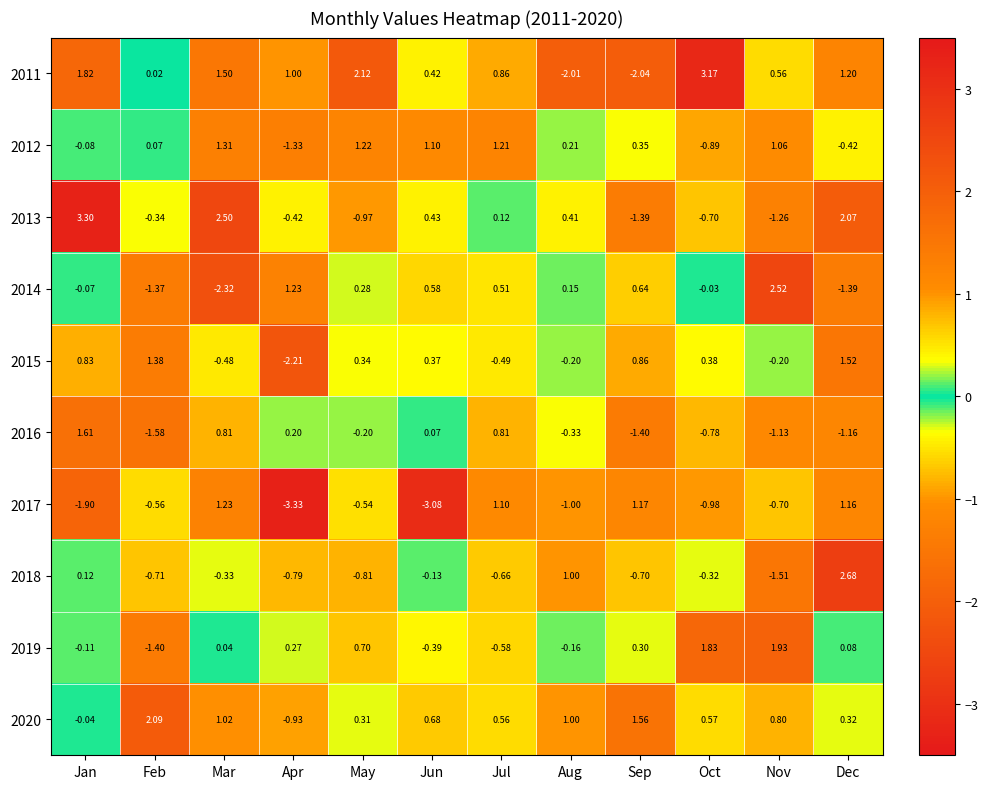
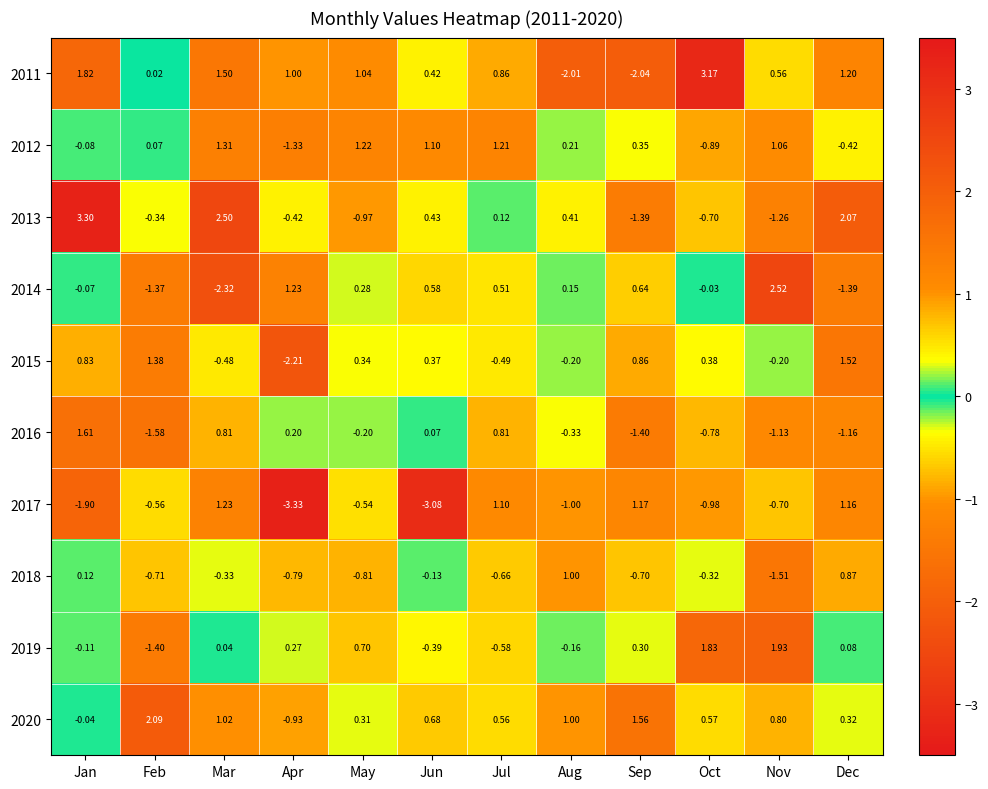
  {
    "2011": {
      "Jan": 1.82,
      "Feb": 0.02,
      "Mar": 1.50,
      "Apr": 1.00,
-     "May": 2.12,
+     "May": 1.04,
      "Jun": 0.42,
      "Jul": 0.86,
      "Aug": -2.01,
      "Sep": -2.04,
      "Oct": 3.17,
      "Nov": 0.56,
      "Dec": 1.20
    },
    "2012": {
      "Jan": -0.08,
      "Feb": 0.07,
      "Mar": 1.31,
      "Apr": -1.33,
      "May": 1.22,
      "Jun": 1.10,
      "Jul": 1.21,
      "Aug": 0.21,
      "Sep": 0.35,
      "Oct": -0.89,
      "Nov": 1.06,
      "Dec": -0.42
    },
    "2013": {
      "Jan": 3.30,
      "Feb": -0.34,
      "Mar": 2.50,
      "Apr": -0.42,
      "May": -0.97,
      "Jun": 0.43,
      "Jul": 0.12,
      "Aug": 0.41,
      "Sep": -1.39,
      "Oct": -0.70,
      "Nov": -1.26,
      "Dec": 2.07
    },
    "2014": {
      "Jan": -0.07,
      "Feb": -1.37,
      "Mar": -2.32,
      "Apr": 1.23,
      "May": 0.28,
      "Jun": 0.58,
      "Jul": 0.51,
      "Aug": 0.15,
      "Sep": 0.64,
      "Oct": -0.03,
      "Nov": 2.52,
      "Dec": -1.39
    },
    "2015": {
      "Jan": 0.83,
      "Feb": 1.38,
      "Mar": -0.48,
      "Apr": -2.21,
      "May": 0.34,
      "Jun": 0.37,
      "Jul": -0.49,
      "Aug": -0.20,
      "Sep": 0.86,
      "Oct": 0.38,
      "Nov": -0.20,
      "Dec": 1.52
    },
    "2016": {
      "Jan": 1.61,
      "Feb": -1.58,
      "Mar": 0.81,
      "Apr": 0.20,
      "May": -0.20,
      "Jun": 0.07,
      "Jul": 0.81,
      "Aug": -0.33,
      "Sep": -1.40,
      "Oct": -0.78,
      "Nov": -1.13,
      "Dec": -1.16
    },
    "2017": {
      "Jan": -1.90,
      "Feb": -0.56,
      "Mar": 1.23,
      "Apr": -3.33,
      "May": -0.54,
      "Jun": -3.08,
      "Jul": 1.10,
      "Aug": -1.00,
      "Sep": 1.17,
      "Oct": -0.98,
      "Nov": -0.70,
      "Dec": 1.16
    },
    "2018": {
      "Jan": 0.12,
      "Feb": -0.71,
      "Mar": -0.33,
      "Apr": -0.79,
      "May": -0.81,
      "Jun": -0.13,
      "Jul": -0.66,
      "Aug": 1.00,
      "Sep": -0.70,
      "Oct": -0.32,
      "Nov": -1.51,
-     "Dec": 2.68
+     "Dec": 0.87
    },
    "2019": {
      "Jan": -0.11,
      "Feb": -1.40,
      "Mar": 0.04,
      "Apr": 0.27,
      "May": 0.70,
      "Jun": -0.39,
      "Jul": -0.58,
      "Aug": -0.16,
      "Sep": 0.30,
      "Oct": 1.83,
      "Nov": 1.93,
      "Dec": 0.08
    },
    "2020": {
      "Jan": -0.04,
      "Feb": 2.09,
      "Mar": 1.02,
      "Apr": -0.93,
      "May": 0.31,
      "Jun": 0.68,
      "Jul": 0.56,
      "Aug": 1.00,
      "Sep": 1.56,
      "Oct": 0.57,
      "Nov": 0.80,
      "Dec": 0.32
    }
  }
